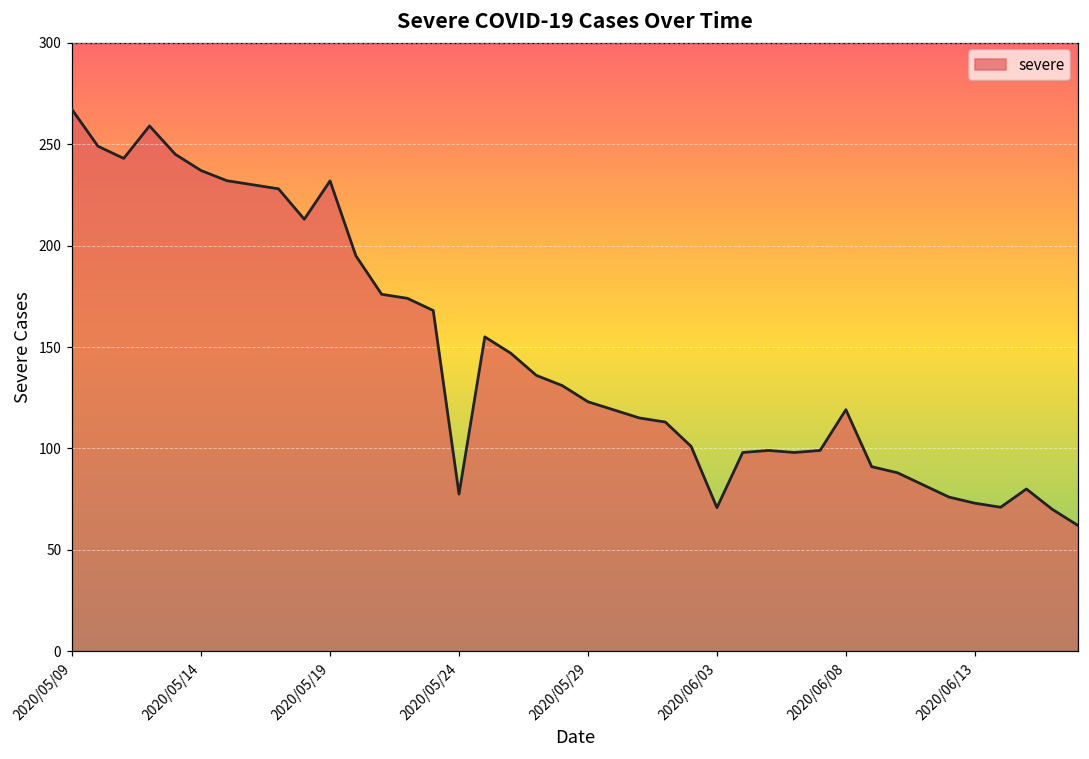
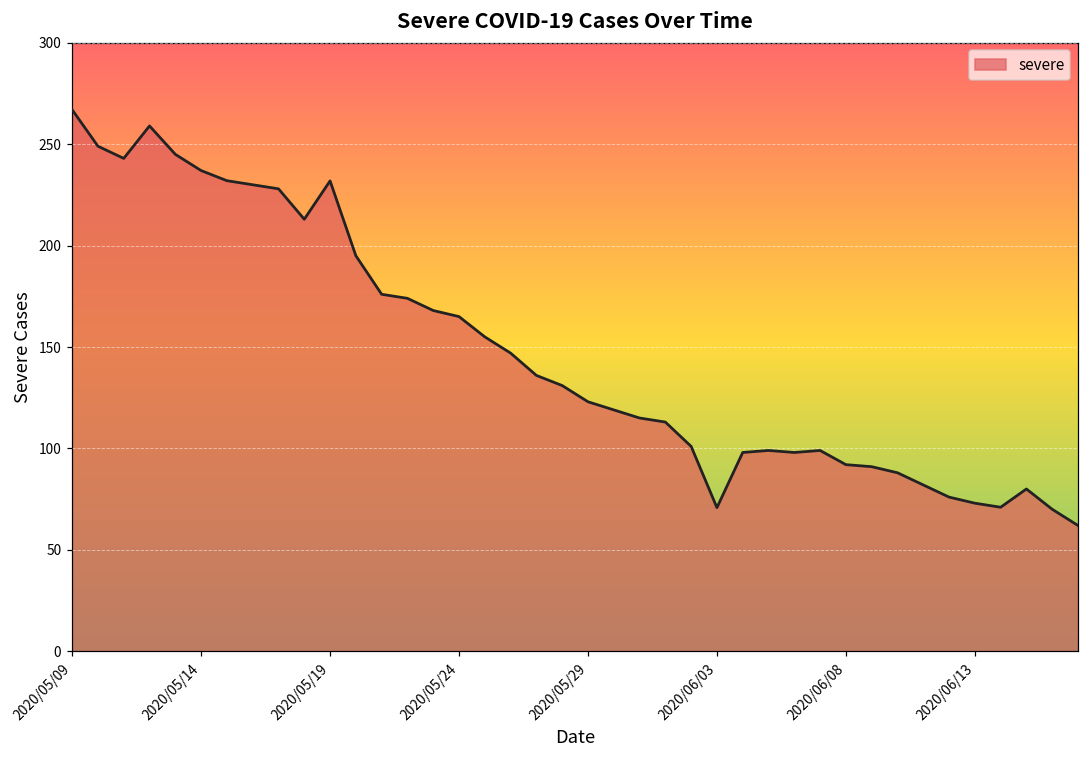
  {
    "2020/05/09": 267,
    "2020/05/14": 237,
    "2020/05/19": 232,
-   "2020/05/24": 78,
+   "2020/05/24": 165,
    "2020/05/29": 123,
    "2020/06/03": 71,
-   "2020/06/08": 119,
+   "2020/06/08": 92,
    "2020/06/13": 73
  }
